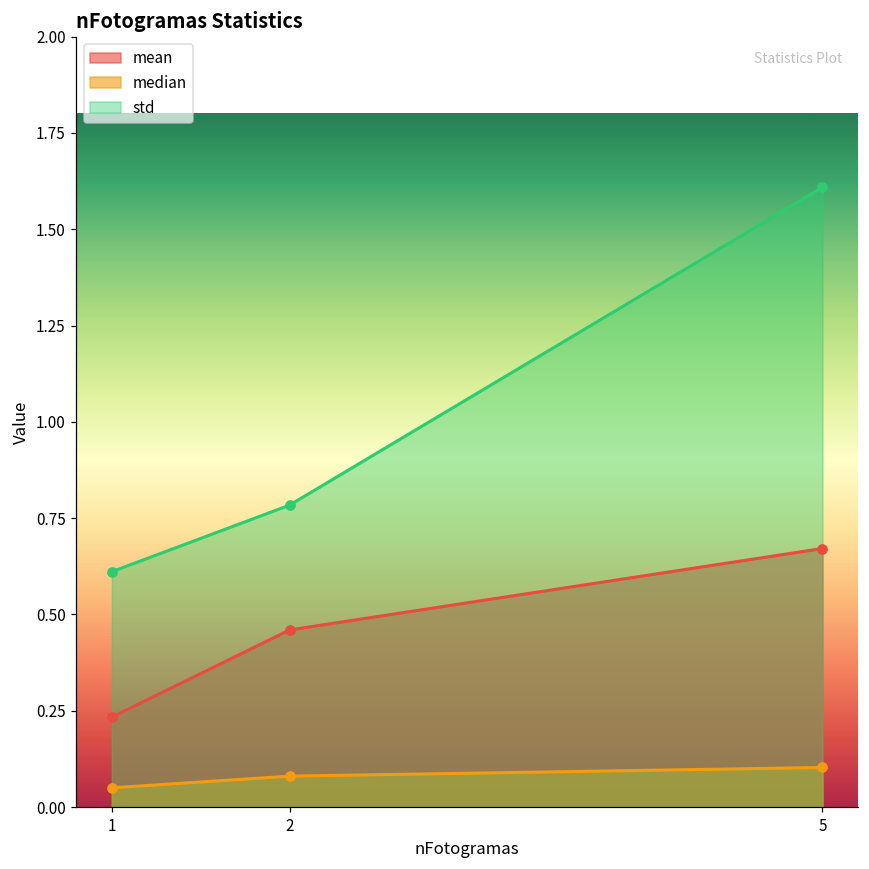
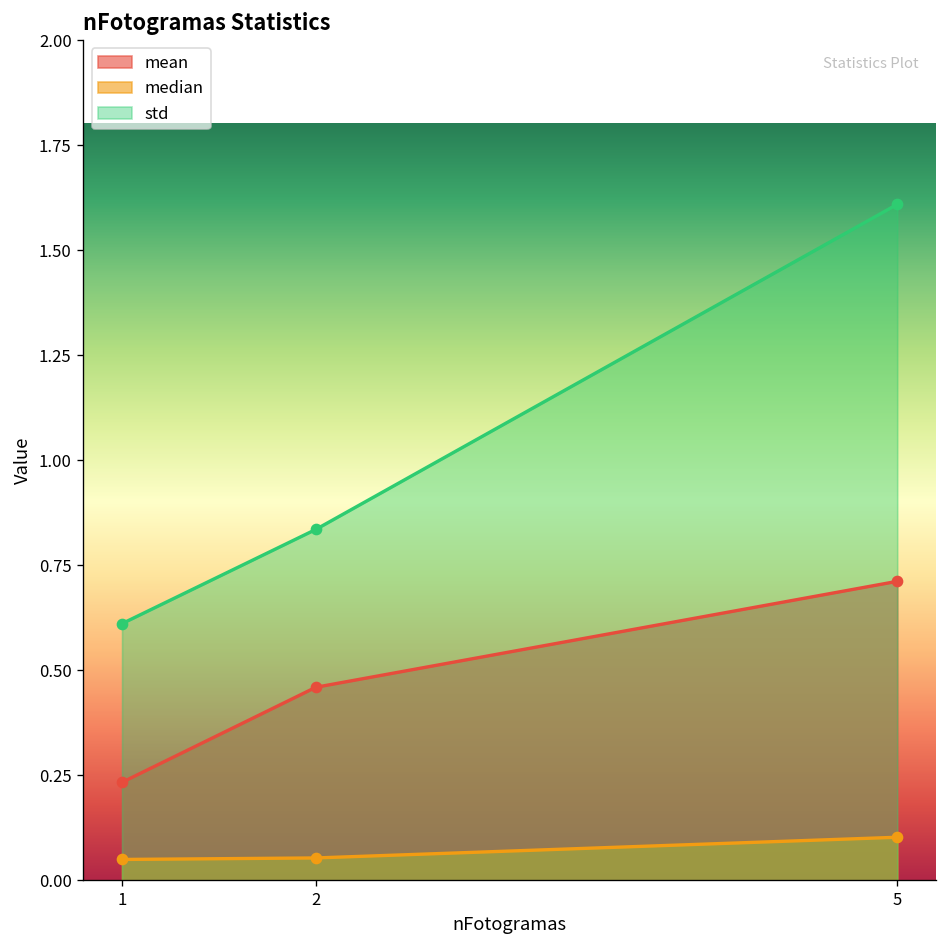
  {
    "mean": {
      "1": 0.23,
      "2": 0.46,
-     "5": 0.67
+     "5": 0.71
    },
    "median": {
      "1": 0.05,
-     "2": 0.08,
+     "2": 0.05,
      "5": 0.10
    },
    "std": {
      "1": 0.61,
-     "2": 0.78,
+     "2": 0.84,
      "5": 1.61
    }
  }
